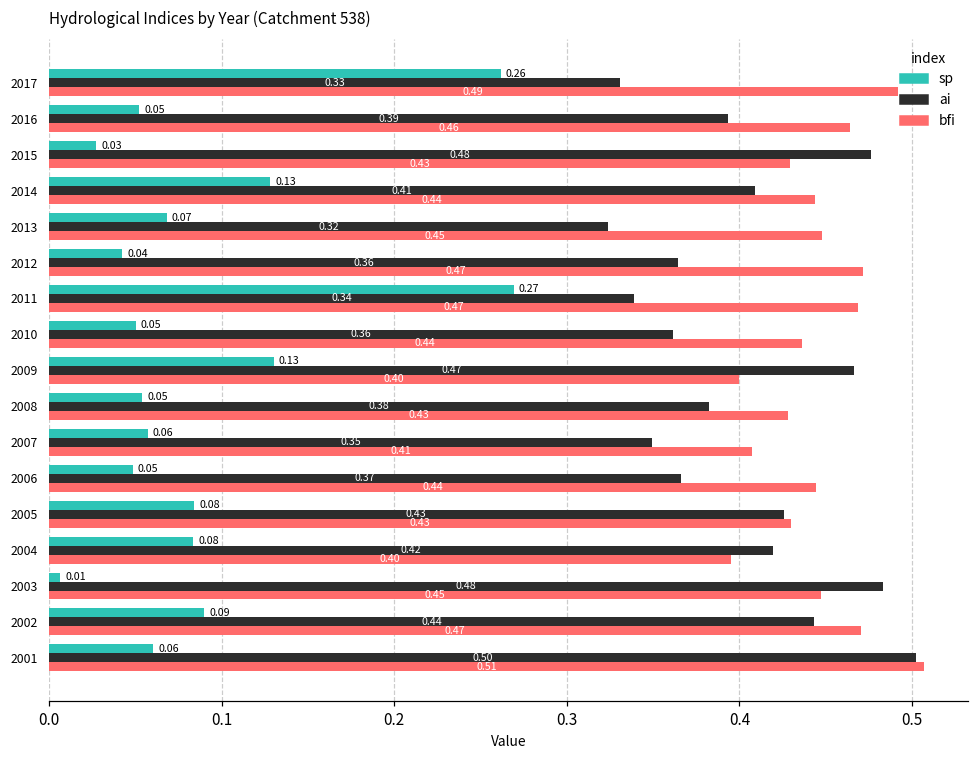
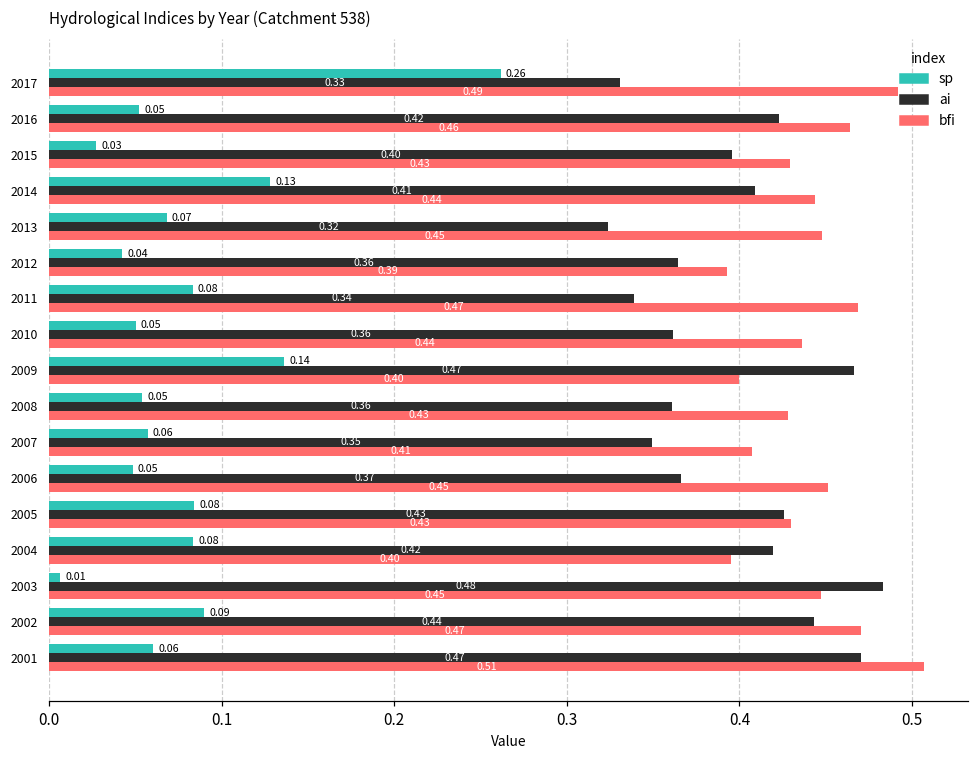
  {
    "sp": {
      "2017": 0.26,
      "2016": 0.05,
      "2015": 0.03,
      "2014": 0.13,
      "2013": 0.07,
      "2012": 0.04,
-     "2011": 0.27,
+     "2011": 0.08,
      "2010": 0.05,
-     "2009": 0.13,
+     "2009": 0.14,
      "2008": 0.05,
      "2007": 0.06,
      "2006": 0.05,
      "2005": 0.08,
      "2004": 0.08,
      "2003": 0.01,
      "2002": 0.09,
      "2001": 0.06
    },
    "ai": {
      "2017": 0.33,
-     "2016": 0.39,
-     "2015": 0.48,
+     "2016": 0.42,
+     "2015": 0.40,
      "2014": 0.41,
      "2013": 0.32,
      "2012": 0.36,
      "2011": 0.34,
      "2010": 0.36,
      "2009": 0.47,
-     "2008": 0.38,
+     "2008": 0.36,
      "2007": 0.35,
      "2006": 0.37,
      "2004": 0.42,
      "2003": 0.48,
      "2002": 0.44,
-     "2001": 0.50
+     "2001": 0.47
    },
    "bfi": {
      "2017": 0.49,
      "2016": 0.46,
      "2015": 0.43,
      "2014": 0.44,
      "2013": 0.45,
-     "2012": 0.47,
+     "2012": 0.39,
      "2011": 0.47,
      "2010": 0.44,
      "2009": 0.40,
      "2008": 0.43,
      "2007": 0.41,
-     "2006": 0.44,
+     "2006": 0.45,
      "2004": 0.40,
      "2003": 0.45,
      "2002": 0.47,
      "2001": 0.51
    }
  }
